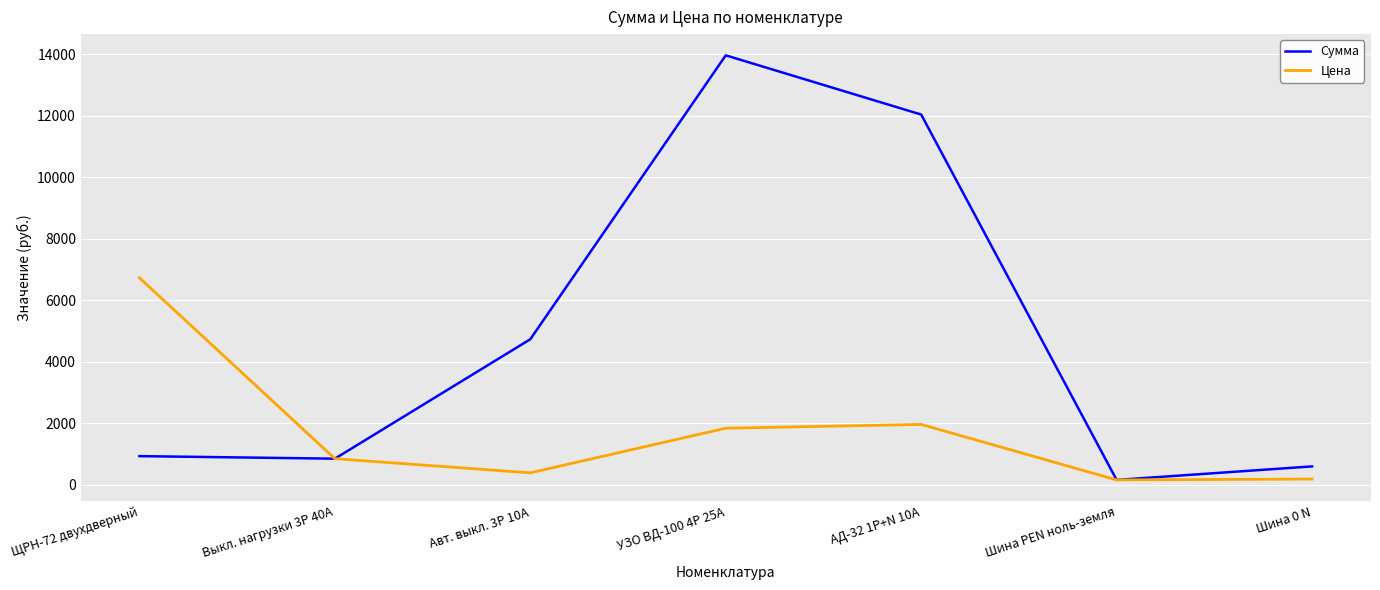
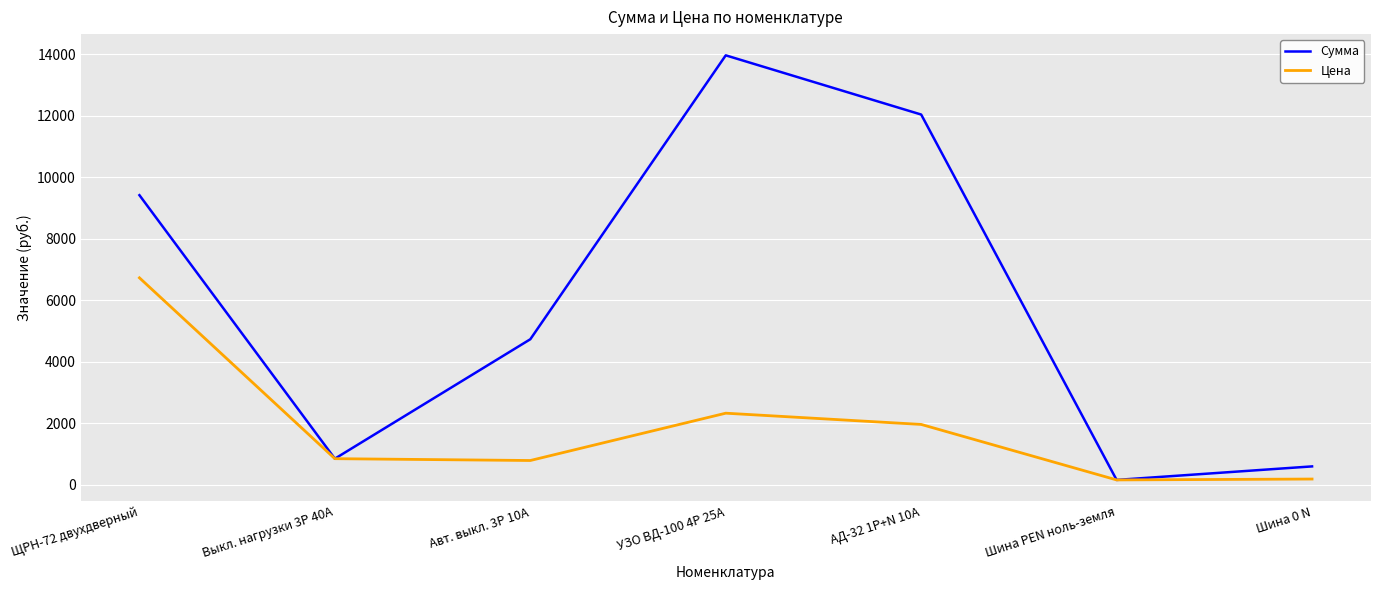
  {
    "Сумма": {
-     "ЩРН-72 двухдверный": 900,
+     "ЩРН-72 двухдверный": 9400,
      "Авт. выкл. 3P 10А": 4700,
      "УЗО ВД-100 4P 25А": 14000,
      "АД-32 1P+N 10А": 12000,
      "Шина 0 N": 600
    },
    "Цена": {
      "ЩРН-72 двухдверный": 6700,
-     "Авт. выкл. 3P 10А": 400,
-     "УЗО ВД-100 4P 25А": 1800,
+     "Авт. выкл. 3P 10А": 800,
+     "УЗО ВД-100 4P 25А": 2300,
      "АД-32 1P+N 10А": 2000,
      "Шина 0 N": 200
    }
  }
